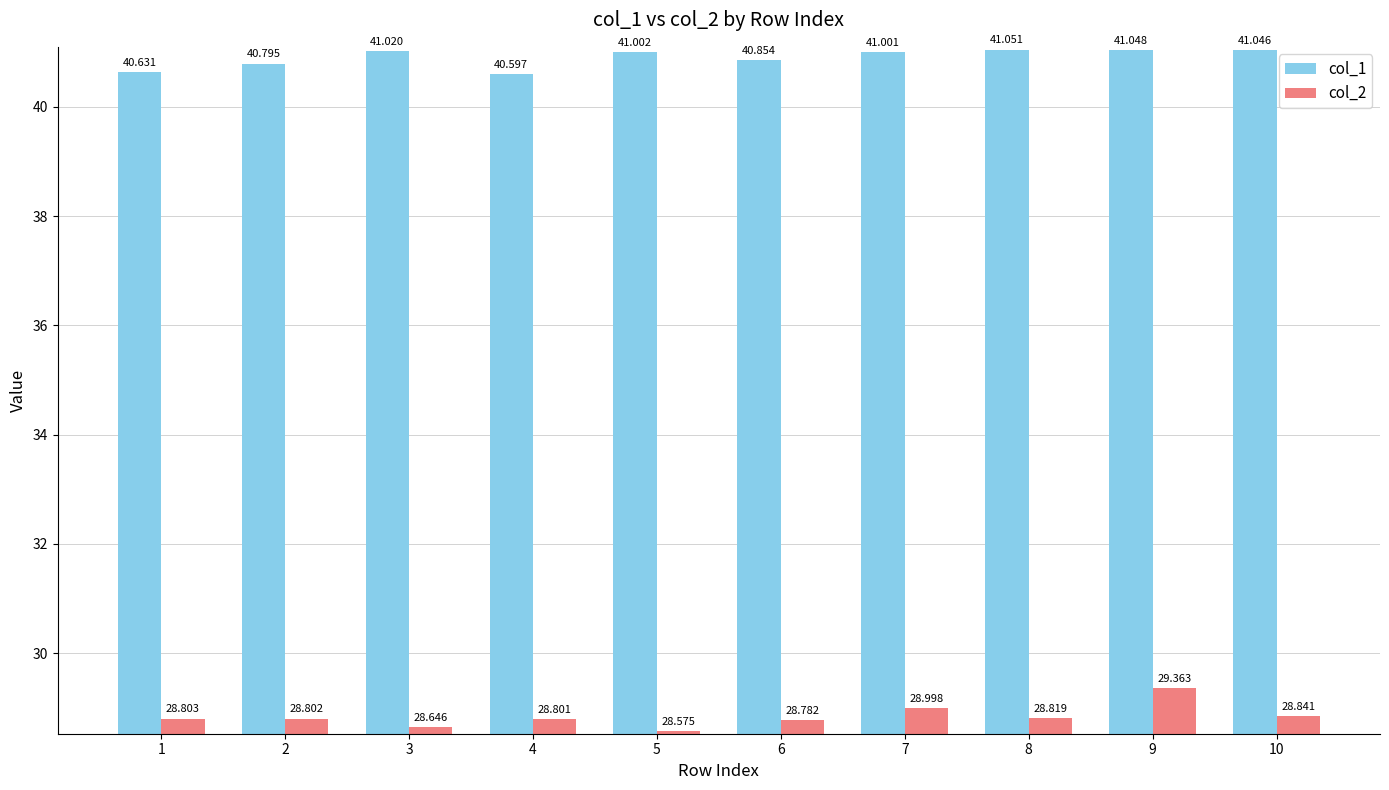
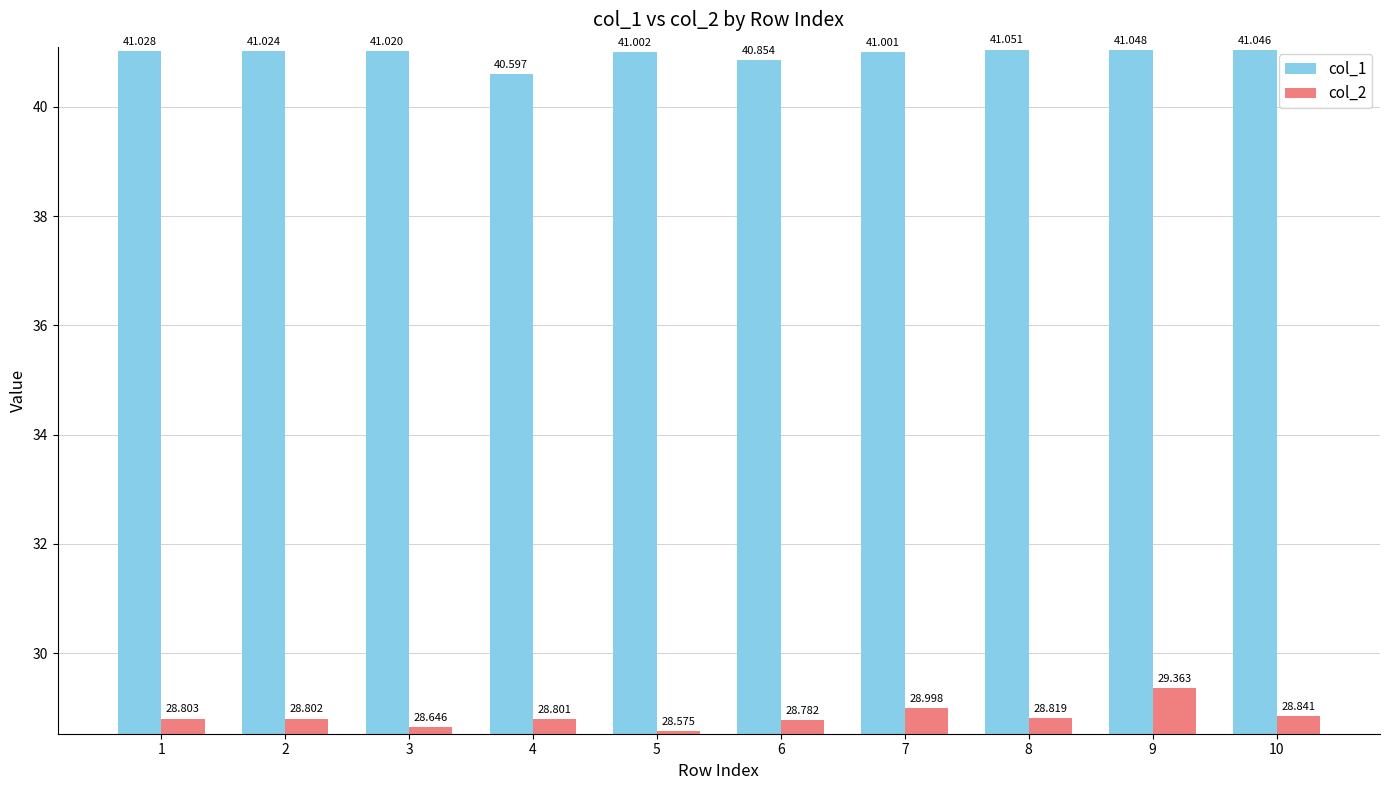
  {
    "col_1": {
-     "1": 40.631,
-     "2": 40.795,
+     "1": 41.028,
+     "2": 41.024,
      "3": 41.020,
      "4": 40.597,
      "5": 41.002,
      "6": 40.854,
      "7": 41.001,
      "8": 41.051,
      "9": 41.048,
      "10": 41.046
    },
    "col_2": {
      "1": 28.803,
      "2": 28.802,
      "3": 28.646,
      "4": 28.801,
      "5": 28.575,
      "6": 28.782,
      "7": 28.998,
      "8": 28.819,
      "9": 29.363,
      "10": 28.841
    }
  }
